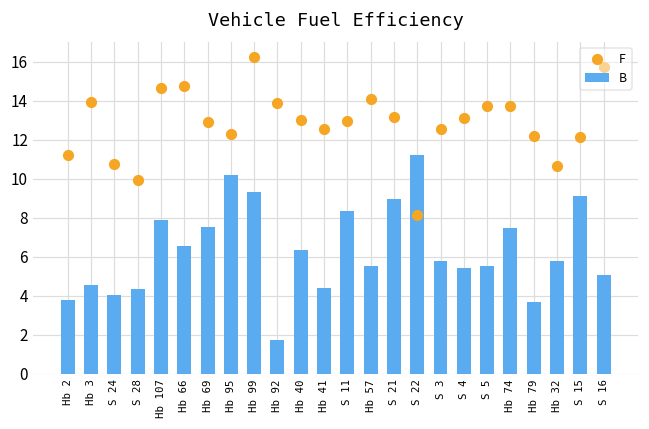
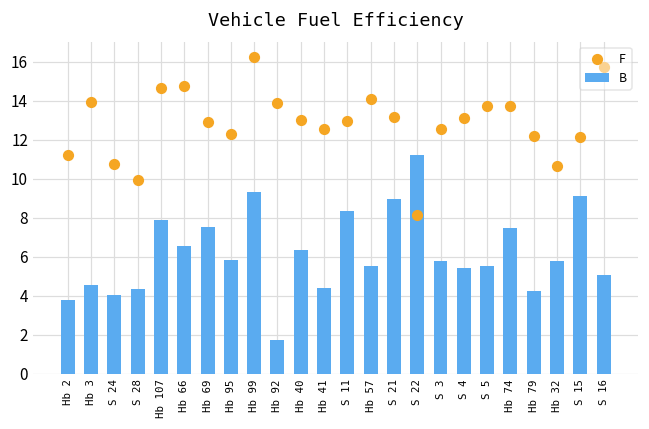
  {
    "B": {
      "Hb 2": 3.8,
      "Hb 3": 4.5,
      "S 24": 4.0,
      "S 28": 4.4,
      "Hb 107": 7.9,
      "Hb 66": 6.6,
      "Hb 69": 7.5,
-     "Hb 95": 10.2,
+     "Hb 95": 5.9,
      "Hb 99": 9.4,
      "Hb 92": 1.7,
      "Hb 40": 6.3,
      "Hb 41": 4.4,
      "S 11": 8.3,
      "Hb 57": 5.5,
      "S 21": 9.0,
      "S 22": 11.2,
      "S 3": 5.8,
      "S 4": 5.4,
      "S 5": 5.5,
      "Hb 74": 7.5,
-     "Hb 79": 3.7,
+     "Hb 79": 4.3,
      "Hb 32": 5.8,
      "S 15": 9.1,
      "S 16": 5.1
    }
  }
